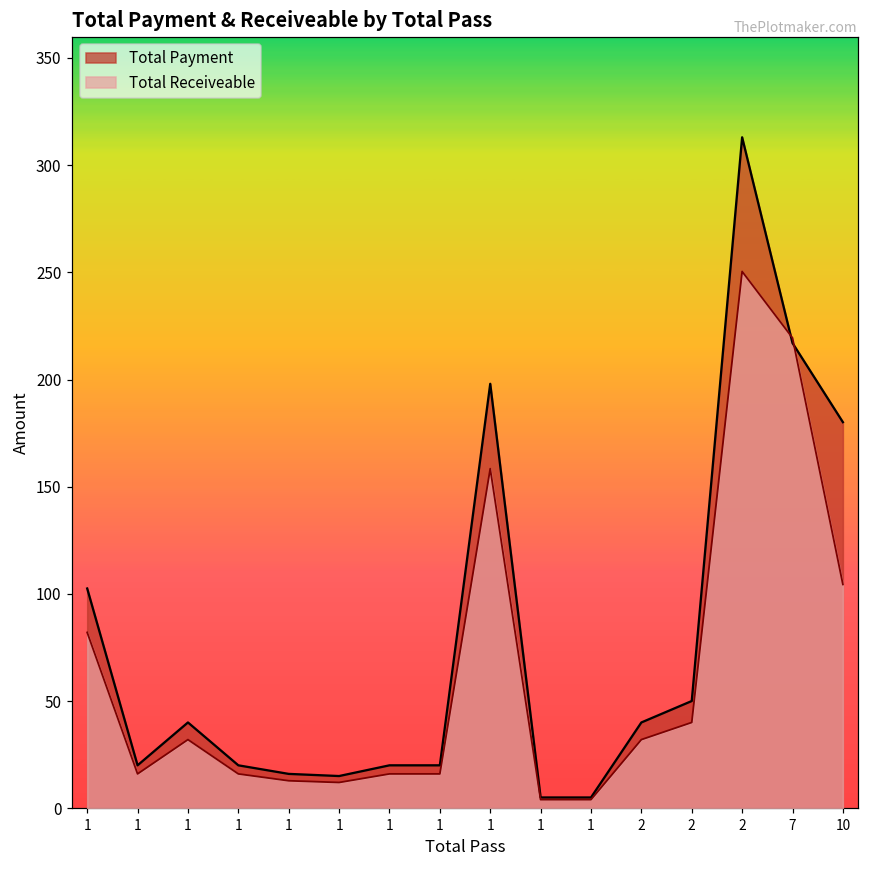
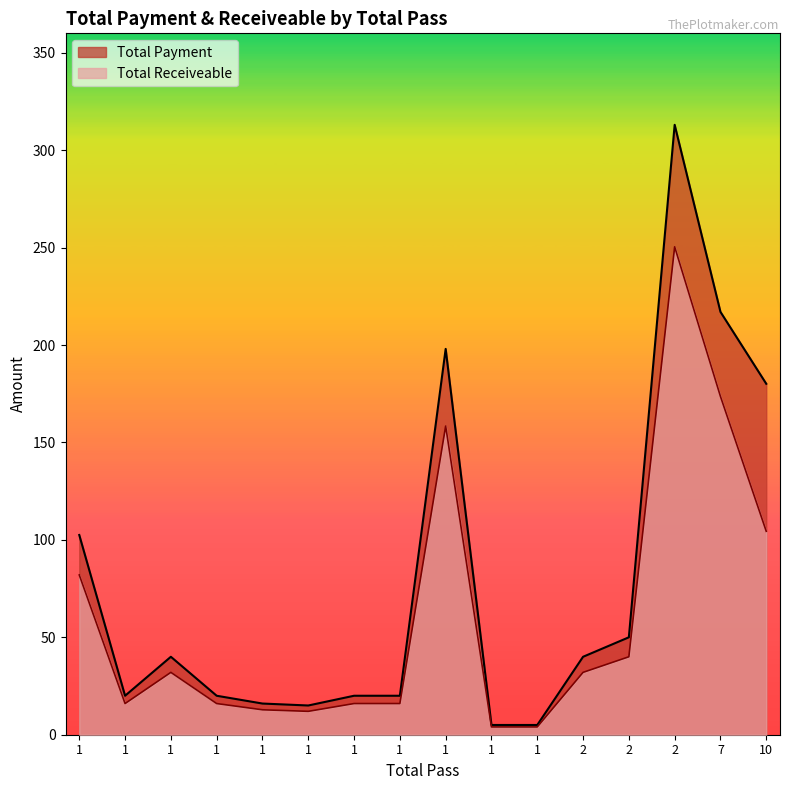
  {
    "Total Payment": {
      "7": 217,
      "10": 180
    },
    "Total Receiveable": {
-     "7": 219,
+     "7": 174,
      "10": 104
    }
  }
